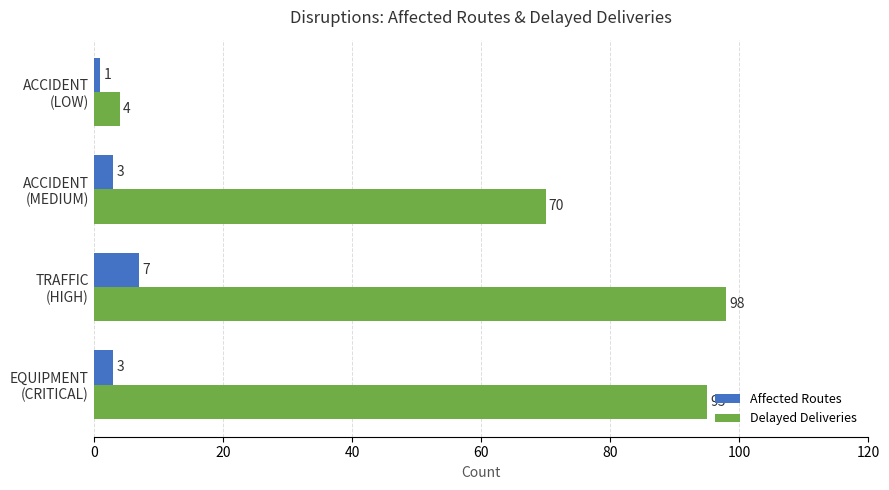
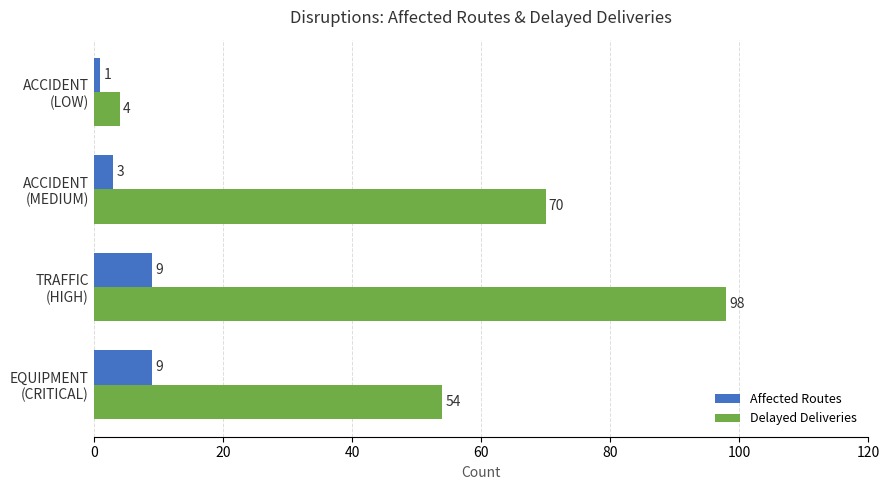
  {
    "Affected Routes": {
      "ACCIDENT (LOW)": 1,
      "ACCIDENT (MEDIUM)": 3,
-     "TRAFFIC (HIGH)": 7,
-     "EQUIPMENT (CRITICAL)": 3
+     "TRAFFIC (HIGH)": 9,
+     "EQUIPMENT (CRITICAL)": 9
    },
    "Delayed Deliveries": {
      "ACCIDENT (LOW)": 4,
      "ACCIDENT (MEDIUM)": 70,
      "TRAFFIC (HIGH)": 98,
-     "EQUIPMENT (CRITICAL)": 95
+     "EQUIPMENT (CRITICAL)": 54
    }
  }
